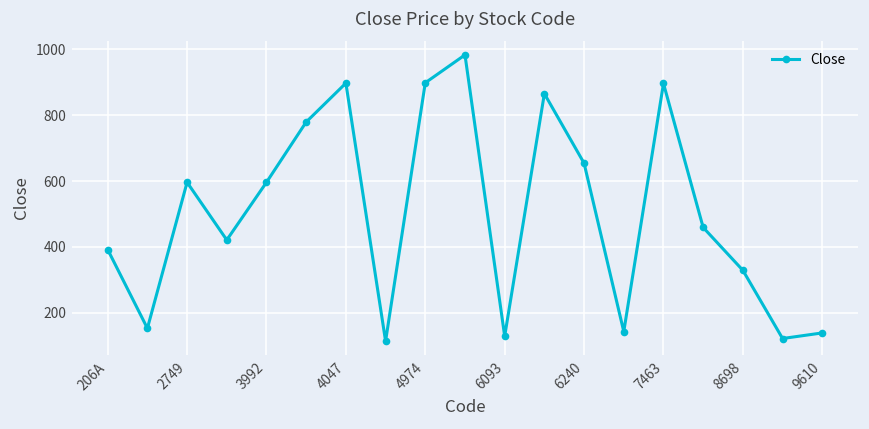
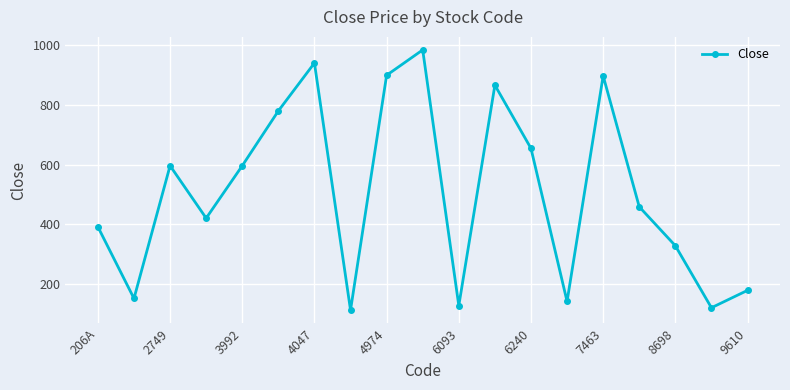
  {
    "206A": 390,
    "2749": 600,
    "3992": 600,
-   "4047": 900,
+   "4047": 940,
    "4974": 900,
    "6093": 130,
    "6240": 650,
    "7463": 900,
    "8698": 330,
-   "9610": 140
+   "9610": 180
  }
